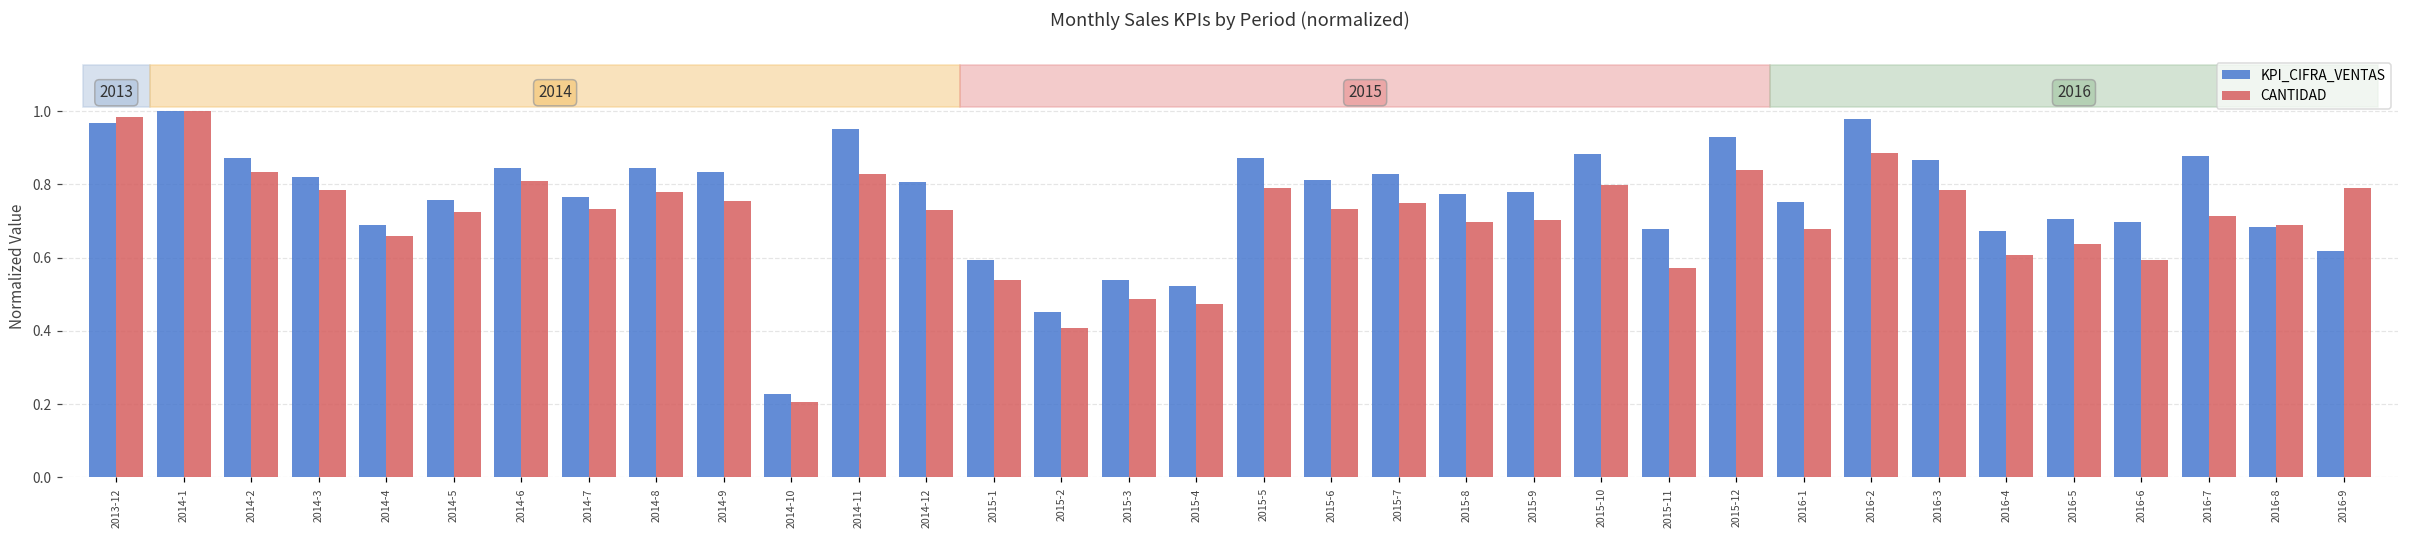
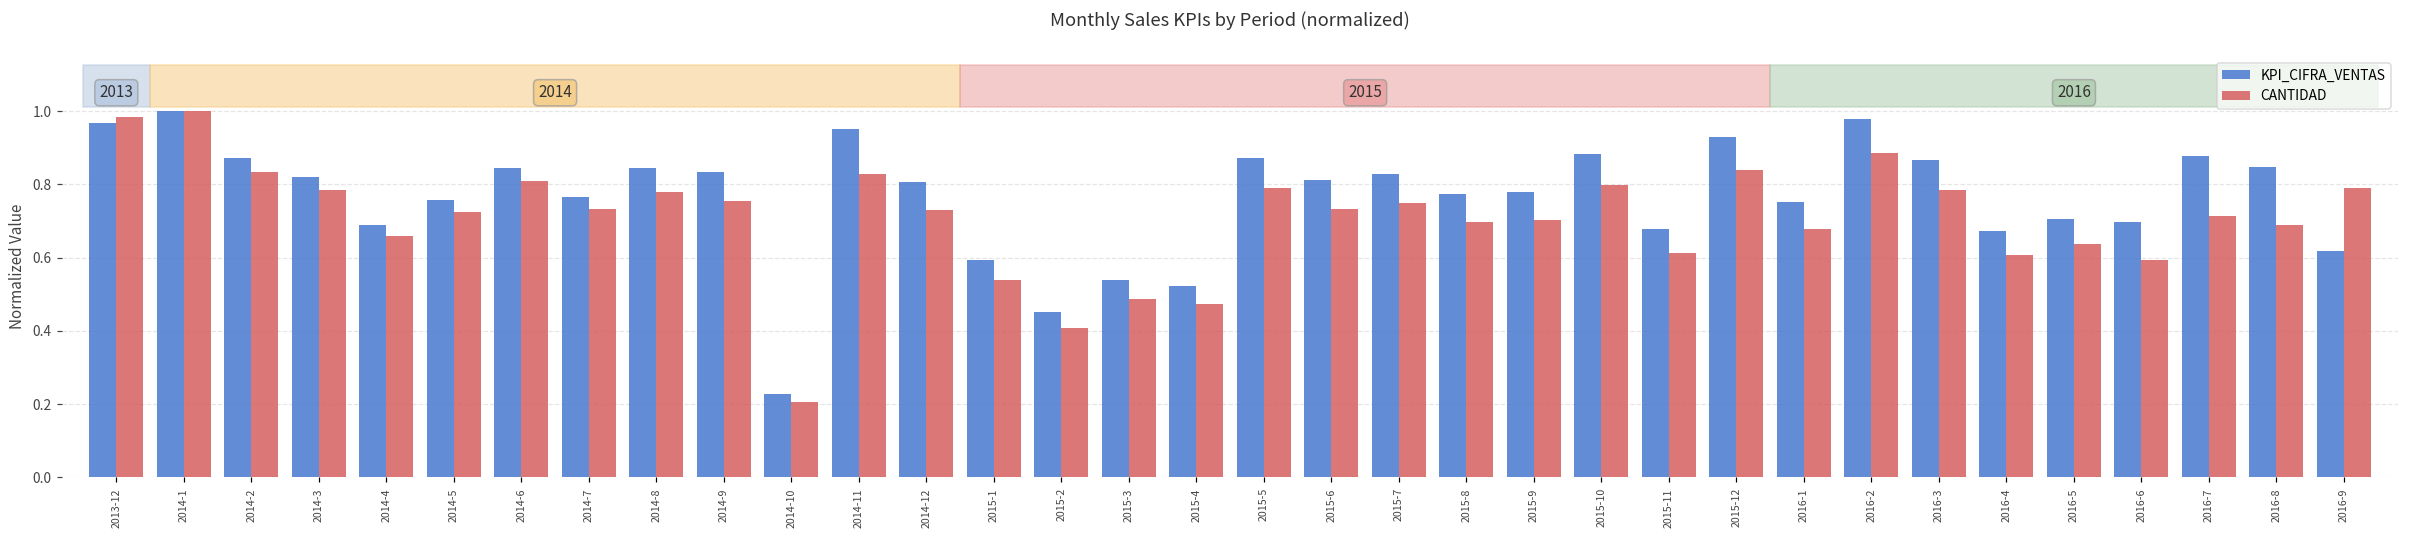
  {
    "KPI_CIFRA_VENTAS": {
      "2013-12": 0.97,
      "2014-1": 1.00,
      "2014-2": 0.87,
      "2014-3": 0.82,
      "2014-4": 0.69,
      "2014-5": 0.76,
      "2014-6": 0.85,
      "2014-7": 0.77,
      "2014-8": 0.84,
      "2014-9": 0.83,
      "2014-10": 0.23,
      "2014-11": 0.95,
      "2014-12": 0.81,
      "2015-1": 0.59,
      "2015-2": 0.45,
      "2015-3": 0.54,
      "2015-4": 0.52,
      "2015-5": 0.87,
      "2015-6": 0.81,
      "2015-7": 0.83,
      "2015-8": 0.77,
      "2015-9": 0.78,
      "2015-10": 0.88,
      "2015-11": 0.68,
      "2015-12": 0.93,
      "2016-1": 0.75,
      "2016-2": 0.98,
      "2016-3": 0.87,
      "2016-4": 0.67,
      "2016-5": 0.71,
      "2016-6": 0.70,
      "2016-7": 0.88,
-     "2016-8": 0.68,
+     "2016-8": 0.85,
      "2016-9": 0.62
    },
    "CANTIDAD": {
      "2014-1": 1.00,
      "2014-2": 0.83,
      "2014-3": 0.78,
      "2014-4": 0.66,
      "2014-5": 0.72,
      "2014-6": 0.81,
      "2014-7": 0.73,
      "2014-8": 0.78,
      "2014-9": 0.75,
      "2014-10": 0.21,
      "2014-11": 0.83,
      "2014-12": 0.73,
      "2015-1": 0.54,
      "2015-2": 0.41,
      "2015-3": 0.49,
      "2015-4": 0.47,
      "2015-5": 0.79,
      "2015-6": 0.73,
      "2015-7": 0.75,
      "2015-8": 0.70,
      "2015-9": 0.70,
      "2015-10": 0.80,
-     "2015-11": 0.57,
+     "2015-11": 0.61,
      "2015-12": 0.84,
      "2016-1": 0.68,
      "2016-2": 0.88,
      "2016-3": 0.78,
      "2016-4": 0.61,
      "2016-5": 0.64,
      "2016-6": 0.59,
      "2016-7": 0.71,
      "2016-8": 0.69,
      "2016-9": 0.79
    }
  }
